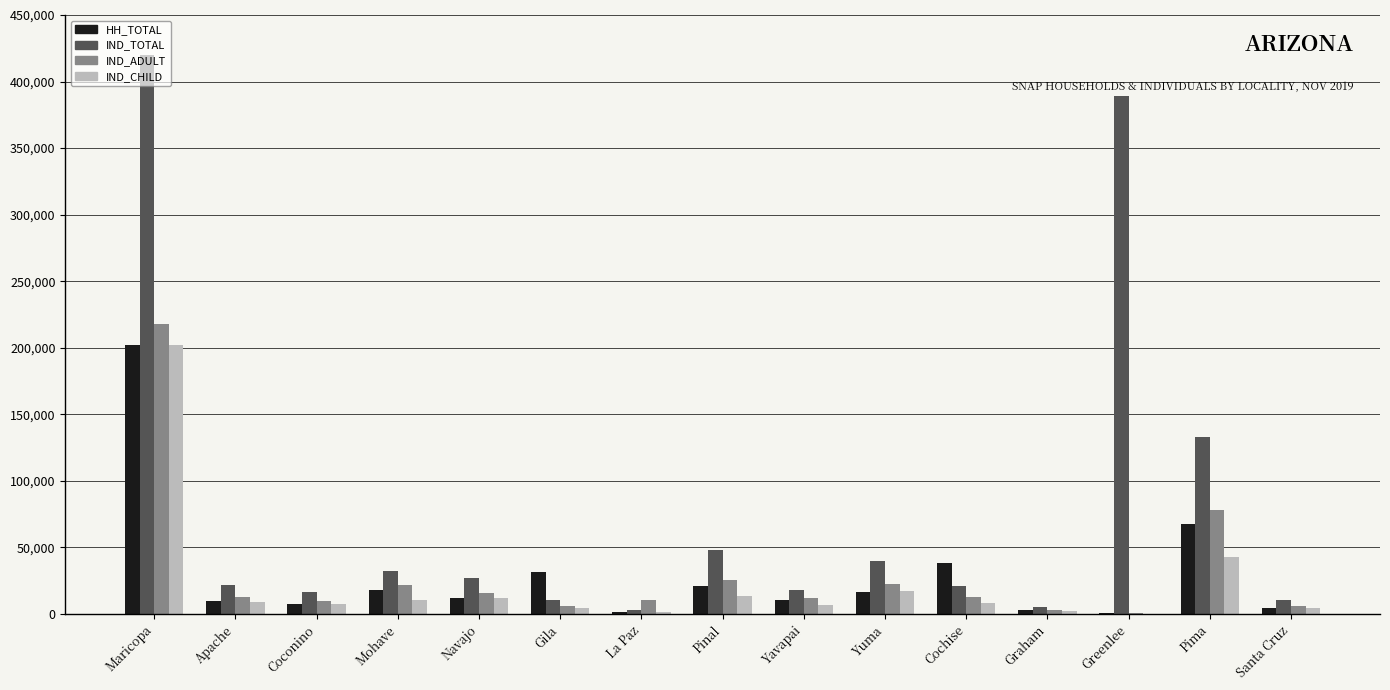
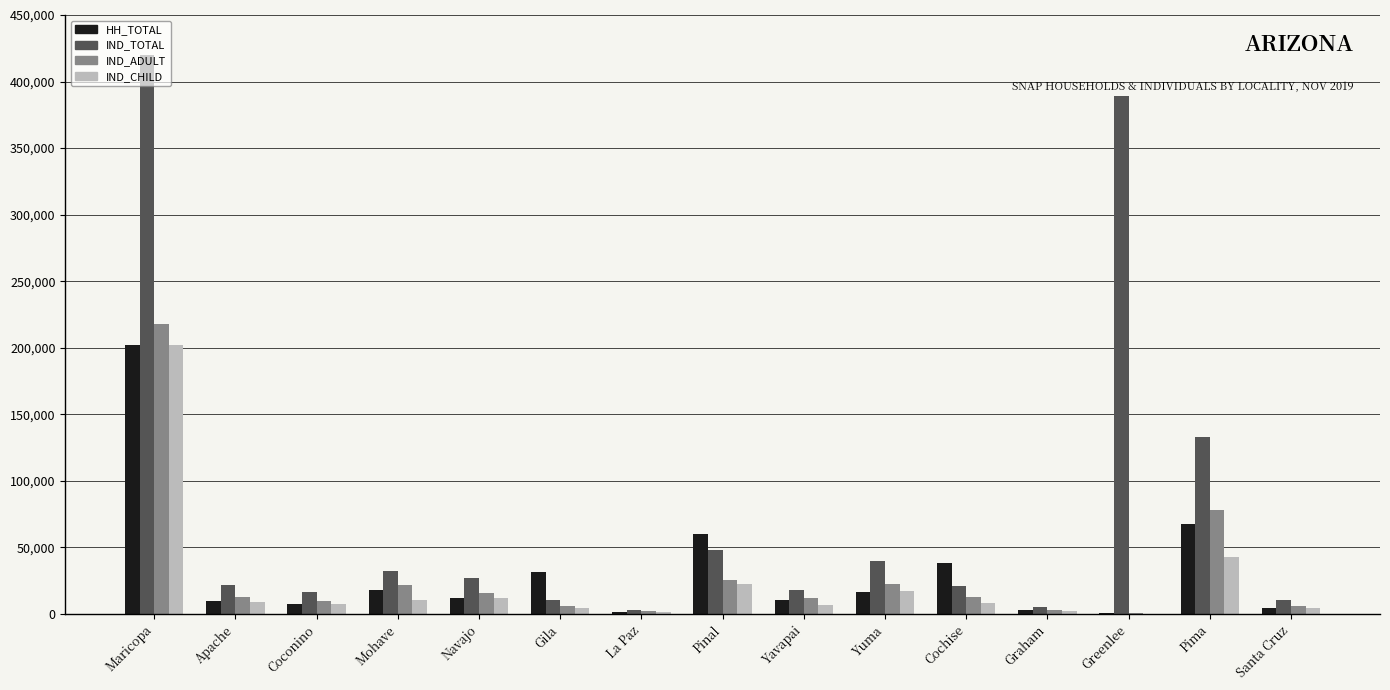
  {
    "HH_TOTAL": {
      "Maricopa": "202,000",
      "Apache": "10,000",
      "Coconino": "8,000",
      "Mohave": "18,000",
      "Navajo": "12,000",
      "Gila": "32,000",
-     "Pinal": "21,000",
+     "Pinal": "60,000",
      "Yavapai": "10,000",
      "Yuma": "17,000",
      "Cochise": "38,000",
      "Graham": "3,000",
      "Pima": "67,000",
      "Santa Cruz": "4,000"
    },
    "IND_TOTAL": {
      "Apache": "22,000",
      "Coconino": "17,000",
      "Mohave": "32,000",
      "Navajo": "27,000",
      "Gila": "10,000",
      "La Paz": "3,000",
      "Pinal": "48,000",
      "Yavapai": "18,000",
      "Yuma": "40,000",
      "Cochise": "21,000",
      "Graham": "5,000",
      "Pima": "133,000",
      "Santa Cruz": "10,000"
    },
    "IND_ADULT": {
      "Maricopa": "218,000",
      "Apache": "13,000",
      "Coconino": "9,000",
      "Mohave": "22,000",
      "Navajo": "15,000",
      "Gila": "6,000",
-     "La Paz": "11,000",
+     "La Paz": "2,000",
      "Pinal": "26,000",
      "Yavapai": "12,000",
      "Yuma": "22,000",
      "Cochise": "13,000",
      "Graham": "3,000",
      "Pima": "78,000",
      "Santa Cruz": "6,000"
    },
    "IND_CHILD": {
      "Maricopa": "202,000",
      "Apache": "9,000",
      "Coconino": "7,000",
      "Mohave": "11,000",
      "Navajo": "12,000",
      "Gila": "4,000",
-     "Pinal": "13,000",
+     "Pinal": "22,000",
      "Yavapai": "7,000",
      "Yuma": "17,000",
      "Cochise": "8,000",
      "Graham": "2,000",
      "Pima": "43,000",
      "Santa Cruz": "5,000"
    }
  }
